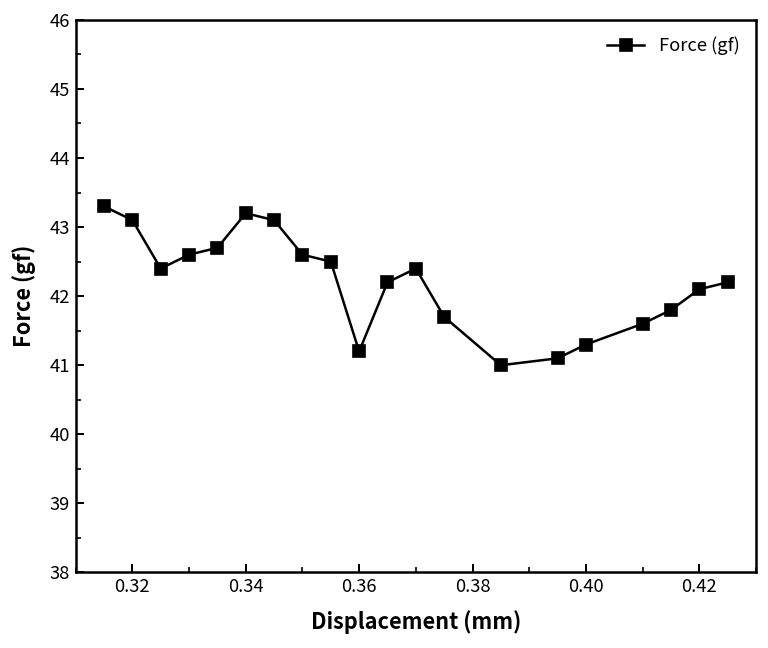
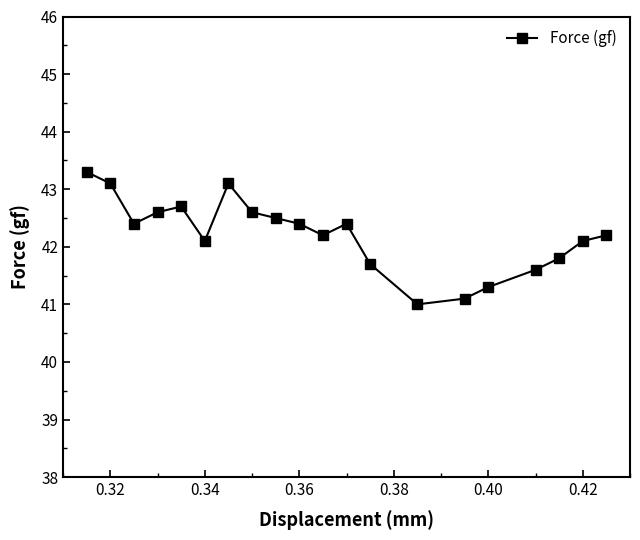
  {
    "0.32": 43.1,
-   "0.34": 43.2,
-   "0.36": 41.2,
+   "0.34": 42.1,
+   "0.36": 42.4,
    "0.40": 41.3,
    "0.42": 42.1
  }
